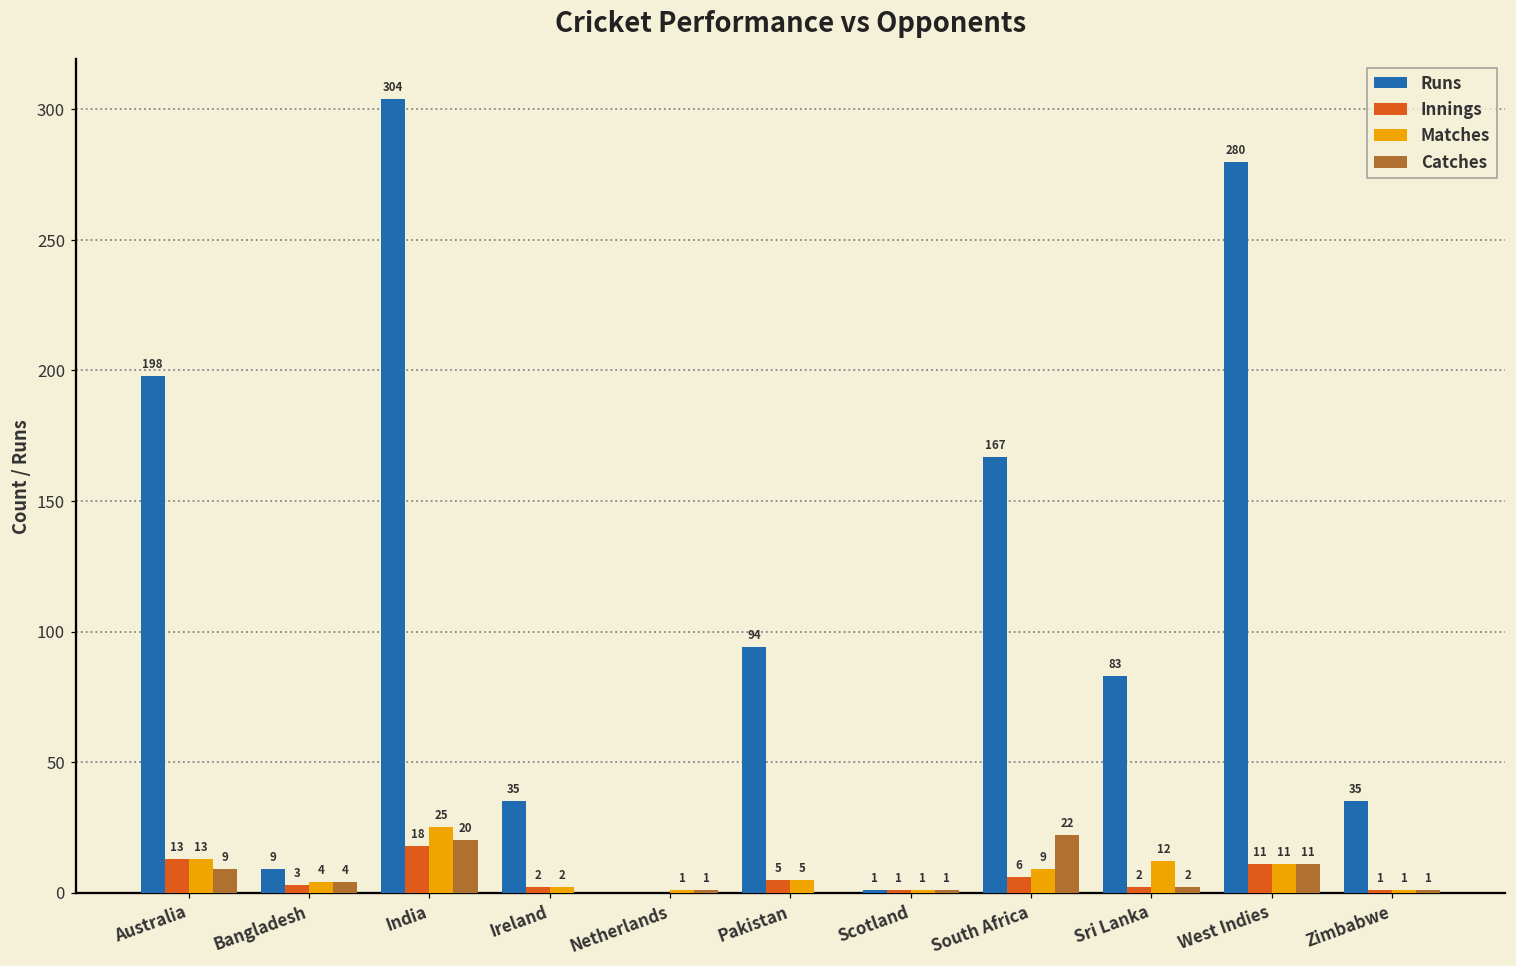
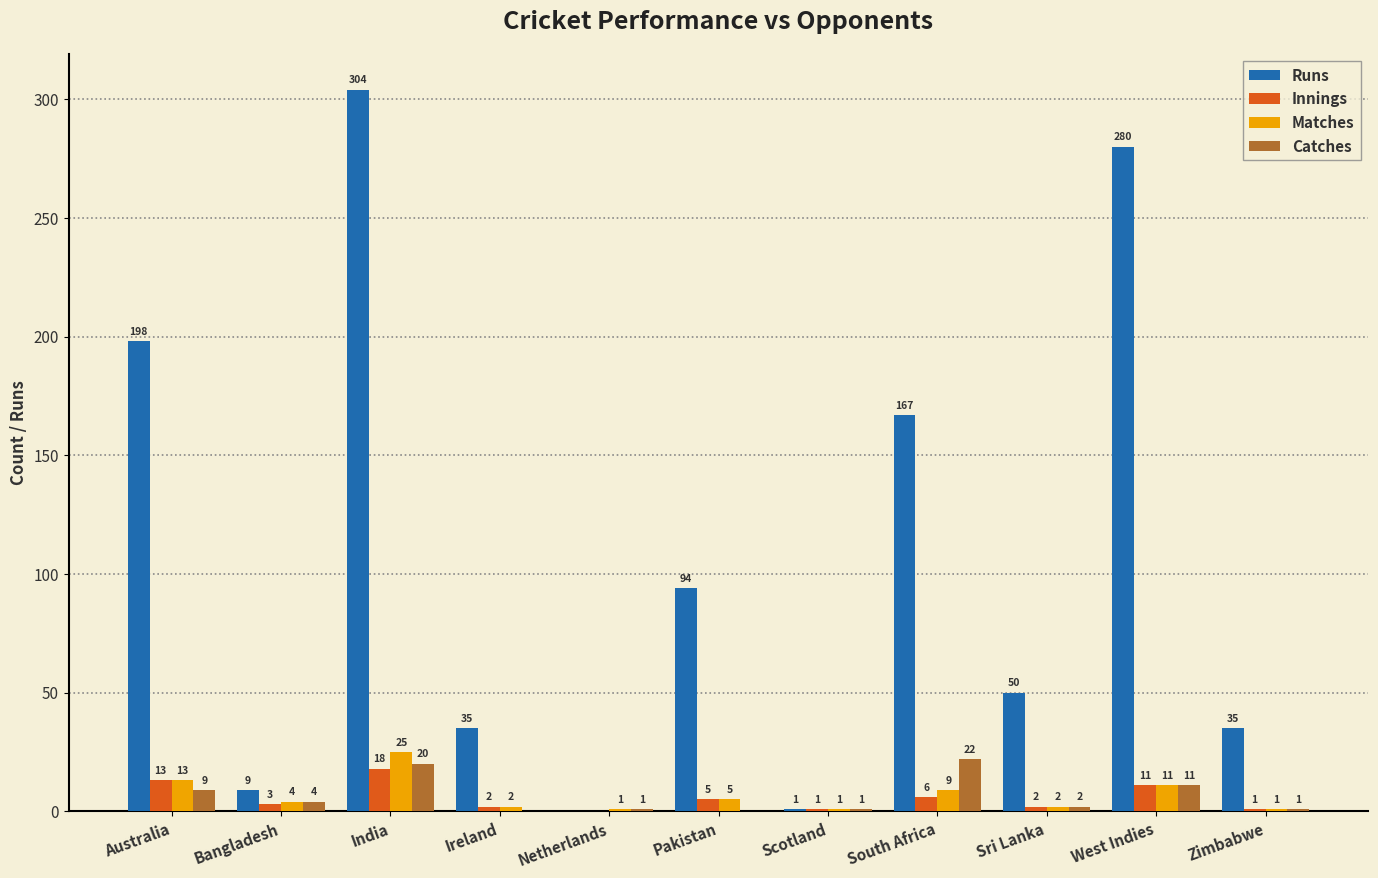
  {
    "Runs": {
      "Australia": 198,
      "Bangladesh": 9,
      "India": 304,
      "Ireland": 35,
      "Pakistan": 94,
      "Scotland": 1,
      "South Africa": 167,
-     "Sri Lanka": 83,
+     "Sri Lanka": 50,
      "West Indies": 280,
      "Zimbabwe": 35
    },
    "Matches": {
      "Australia": 13,
      "Bangladesh": 4,
      "India": 25,
      "Ireland": 2,
      "Netherlands": 1,
      "Pakistan": 5,
      "Scotland": 1,
      "South Africa": 9,
-     "Sri Lanka": 12,
+     "Sri Lanka": 2,
      "West Indies": 11,
      "Zimbabwe": 1
    }
  }
